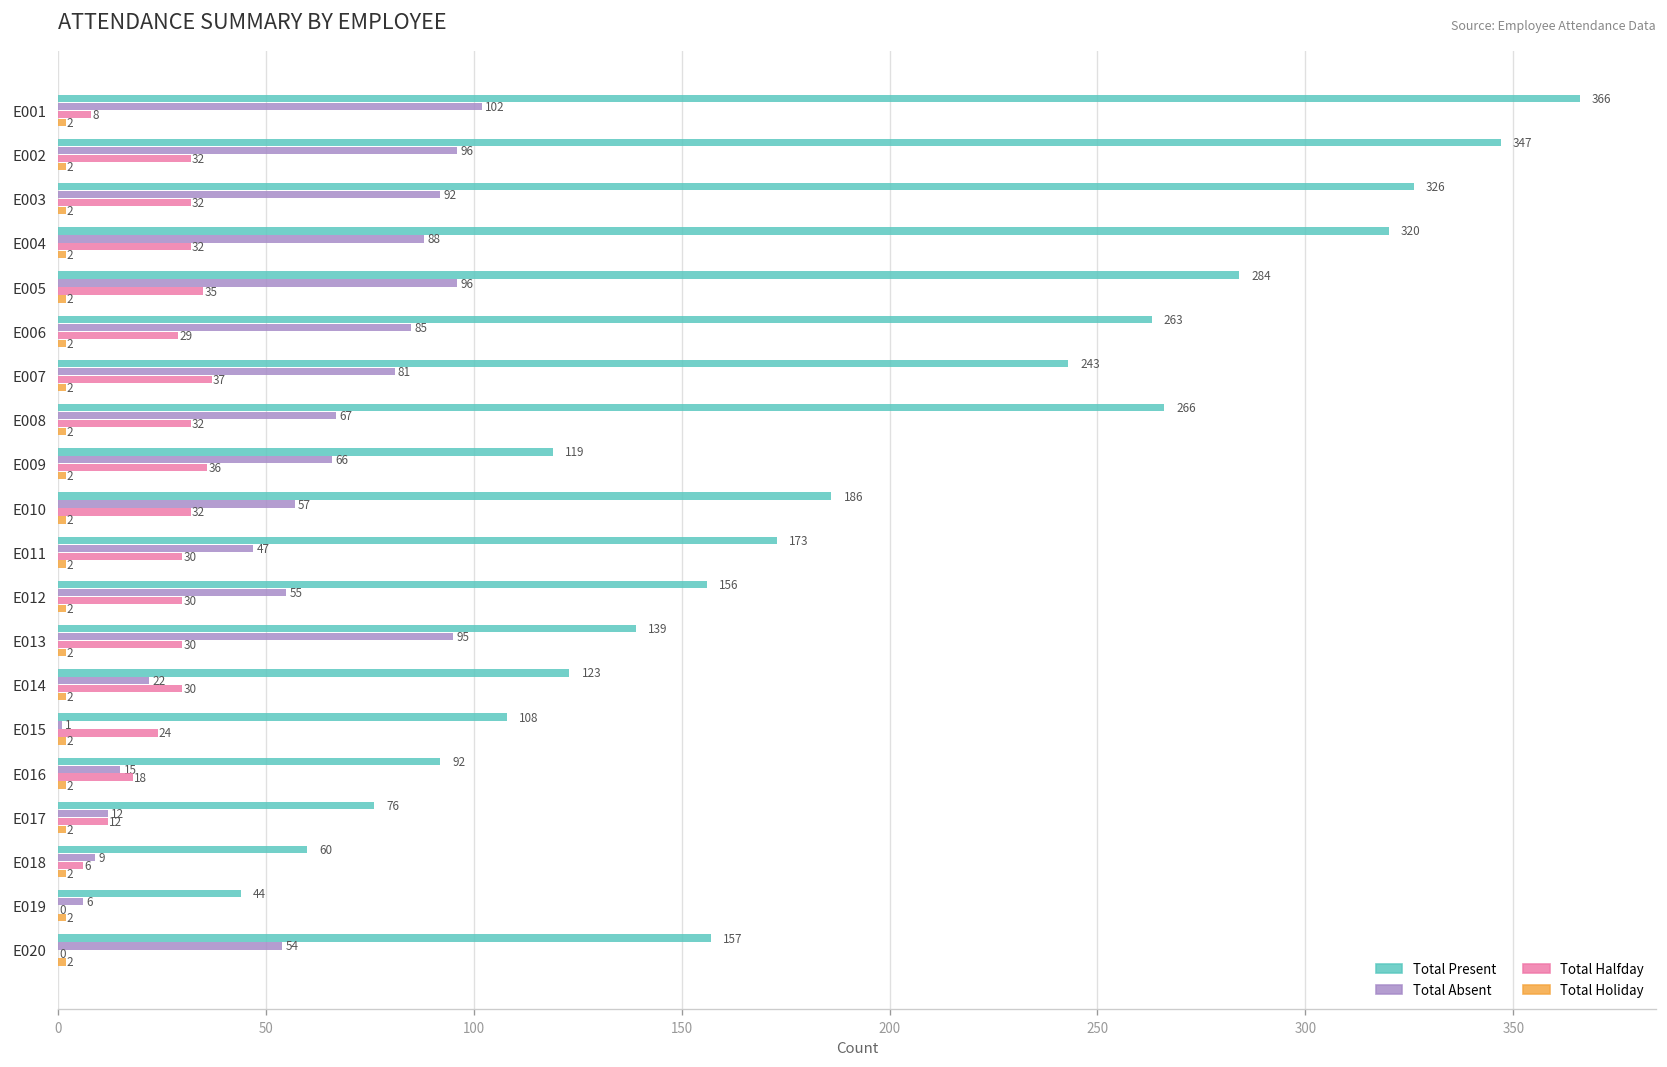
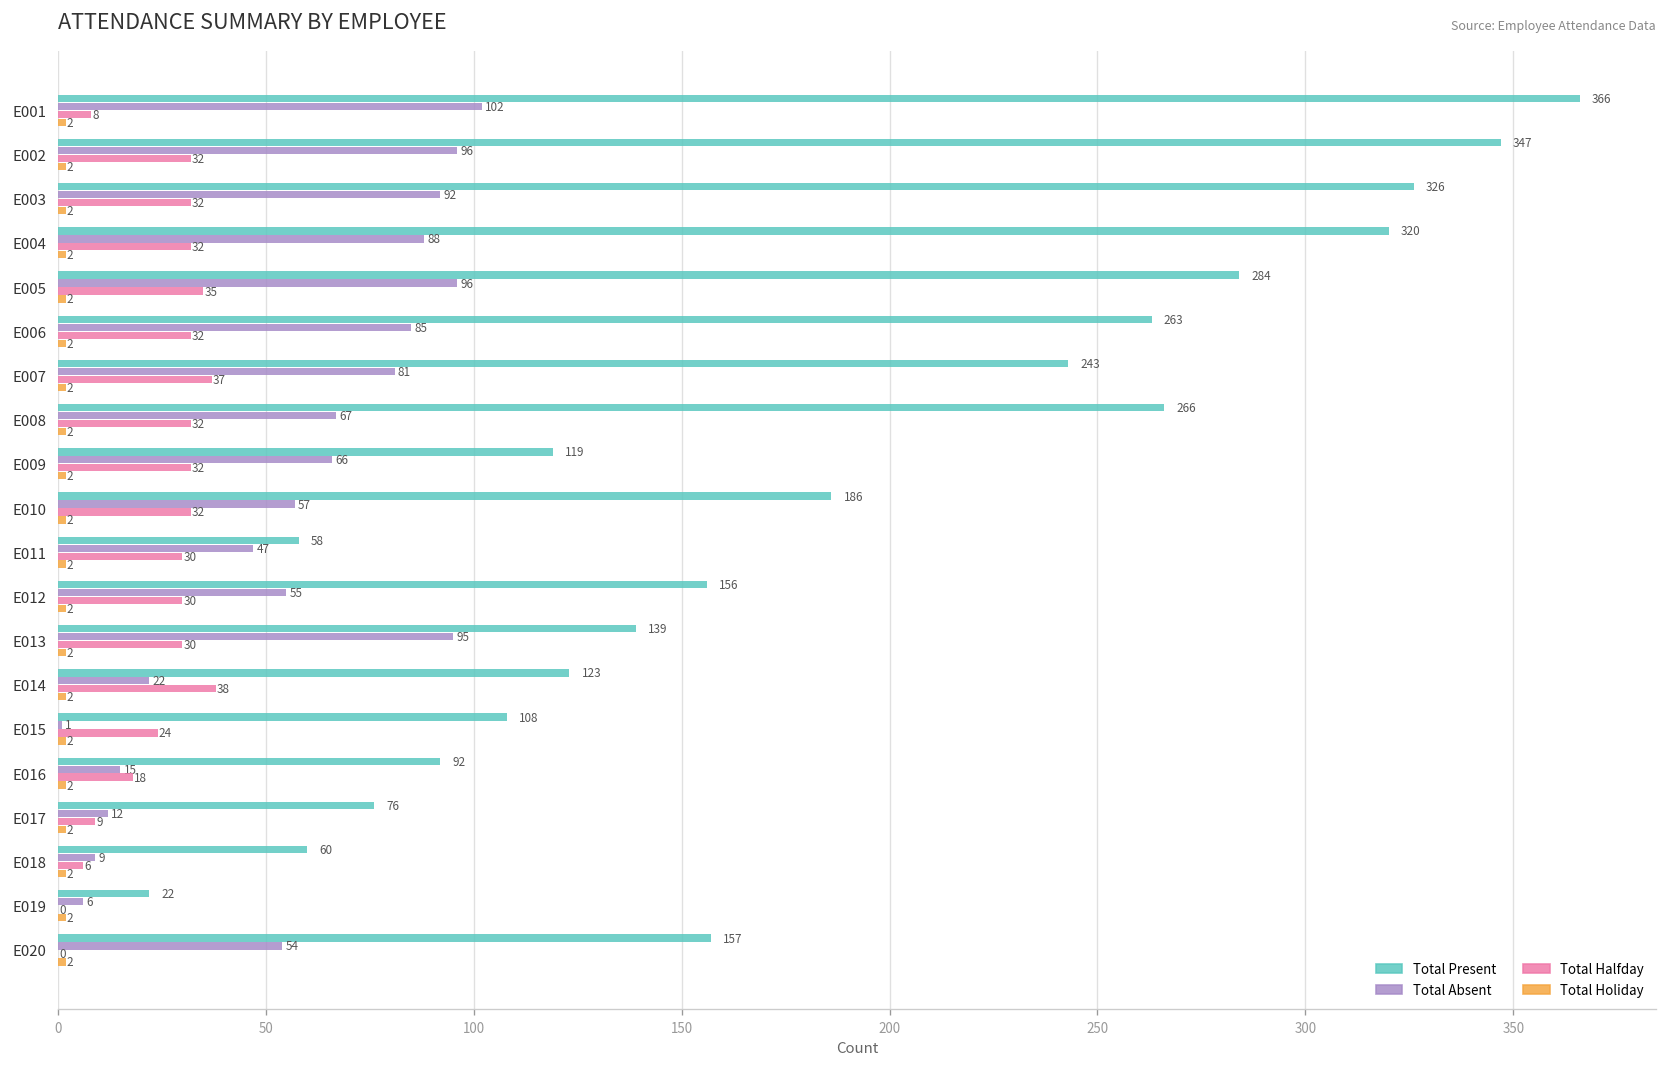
  {
    "Total Present": {
      "E001": 366,
      "E002": 347,
      "E003": 326,
      "E004": 320,
      "E005": 284,
      "E006": 263,
      "E007": 243,
      "E008": 266,
      "E009": 119,
      "E010": 186,
-     "E011": 173,
+     "E011": 58,
      "E012": 156,
      "E013": 139,
      "E014": 123,
      "E015": 108,
      "E016": 92,
      "E017": 76,
      "E018": 60,
-     "E019": 44,
+     "E019": 22,
      "E020": 157
    },
    "Total Absent": {
      "E001": 102,
      "E002": 96,
      "E003": 92,
      "E004": 88,
      "E005": 96,
      "E006": 85,
      "E007": 81,
      "E008": 67,
      "E009": 66,
      "E010": 57,
      "E011": 47,
      "E012": 55,
      "E013": 95,
      "E014": 22,
      "E015": 1,
      "E016": 15,
      "E017": 12,
      "E018": 9,
      "E019": 6,
      "E020": 54
    },
    "Total Halfday": {
      "E001": 8,
      "E002": 32,
      "E003": 32,
      "E004": 32,
      "E005": 35,
-     "E006": 29,
+     "E006": 32,
      "E007": 37,
      "E008": 32,
-     "E009": 36,
+     "E009": 32,
      "E010": 32,
      "E011": 30,
      "E012": 30,
      "E013": 30,
-     "E014": 30,
+     "E014": 38,
      "E015": 24,
      "E016": 18,
-     "E017": 12,
+     "E017": 9,
      "E018": 6,
      "E019": 0,
      "E020": 0
    },
    "Total Holiday": {
      "E001": 2,
      "E002": 2,
      "E003": 2,
      "E004": 2,
      "E005": 2,
      "E006": 2,
      "E007": 2,
      "E008": 2,
      "E009": 2,
      "E010": 2,
      "E011": 2,
      "E012": 2,
      "E013": 2,
      "E014": 2,
      "E015": 2,
      "E016": 2,
      "E017": 2,
      "E018": 2,
      "E019": 2,
      "E020": 2
    }
  }
